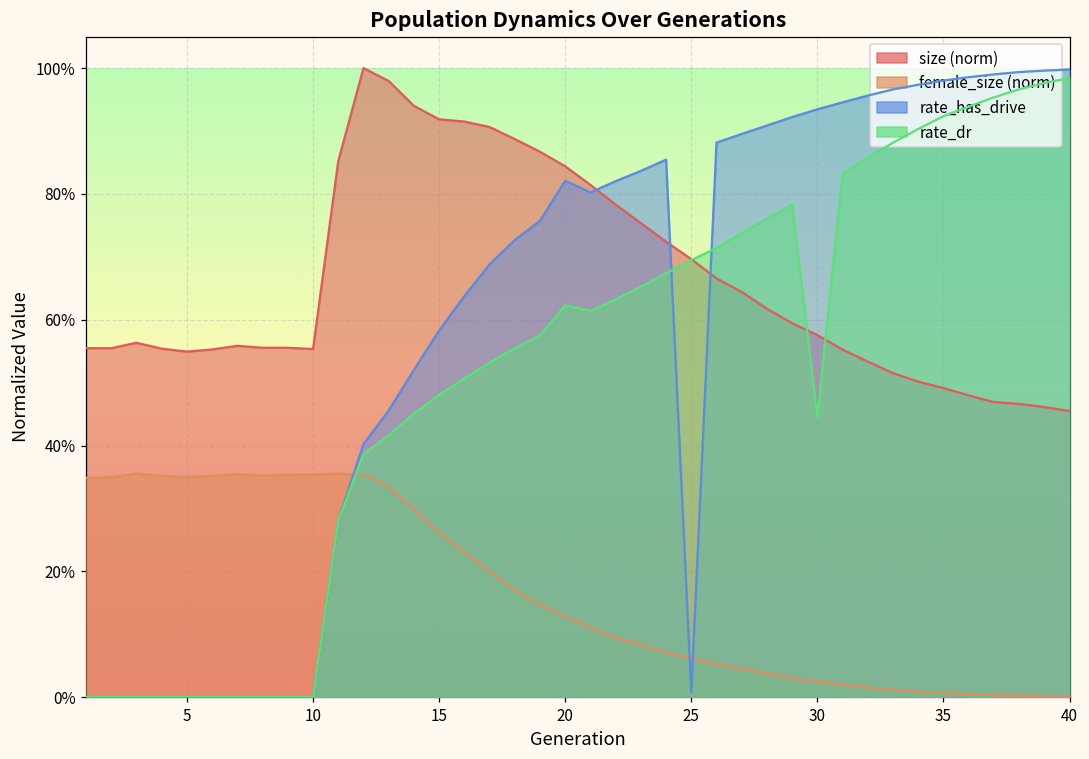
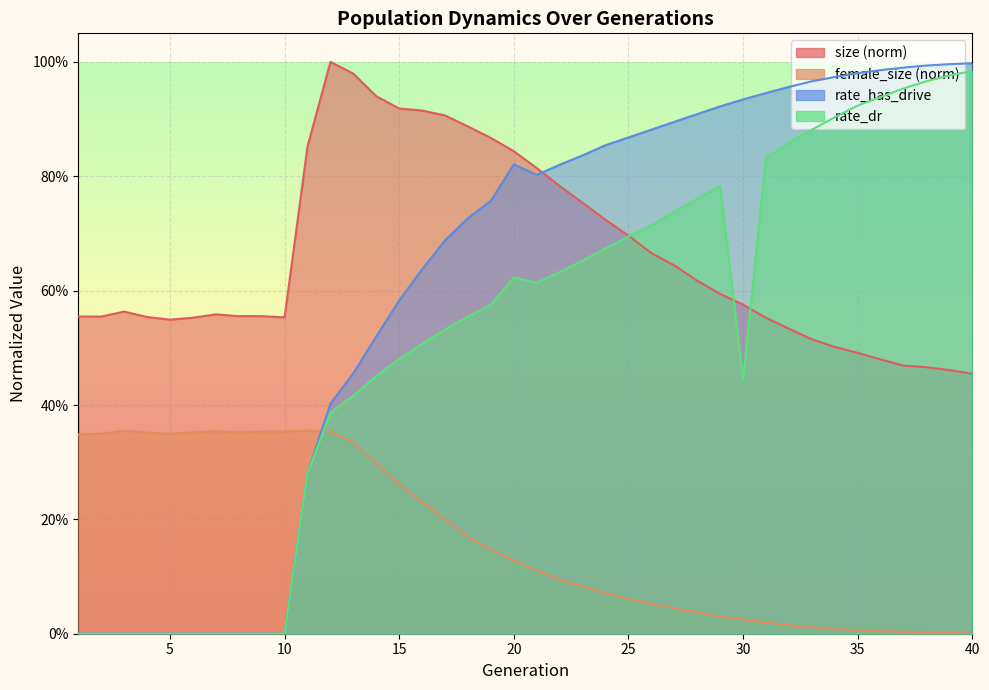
  {
    "rate_has_drive": {
      "15": "58%",
      "20": "82%",
-     "25": "1%",
+     "25": "87%",
      "30": "93%",
      "40": "100%"
    },
    "rate_dr": {
      "15": "48%",
      "20": "62%",
      "30": "44%",
      "40": "98%"
    }
  }
